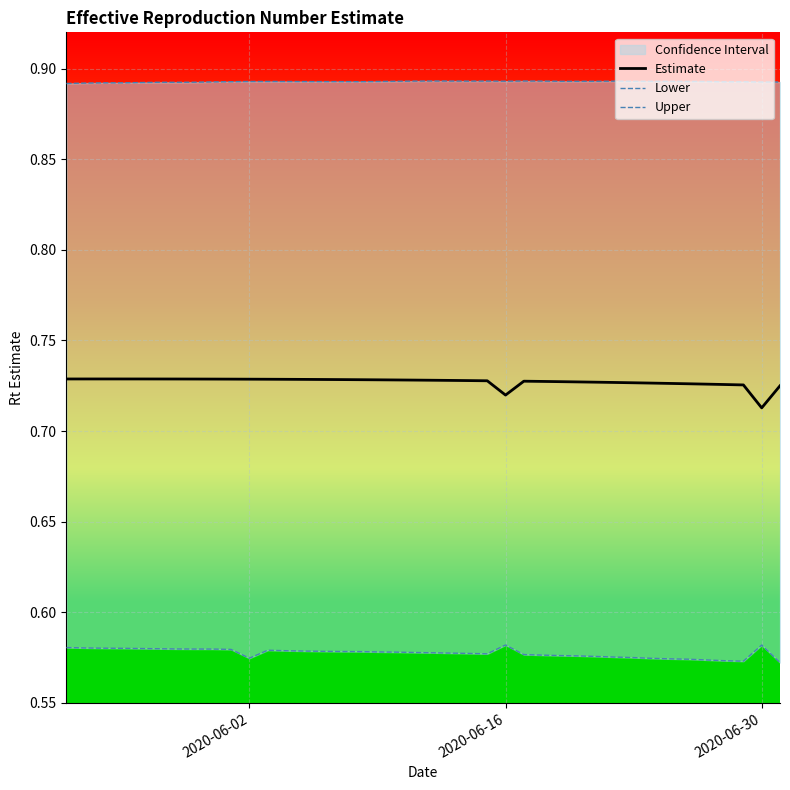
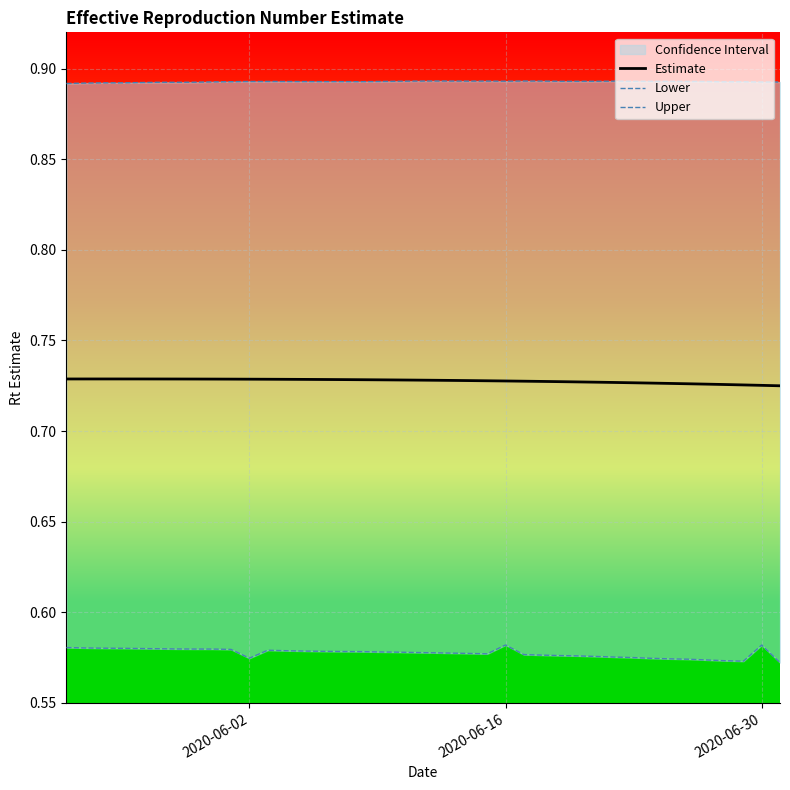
  {
    "Estimate": {
      "2020-06-02": 0.729,
-     "2020-06-16": 0.720,
-     "2020-06-30": 0.713
+     "2020-06-16": 0.728,
+     "2020-06-30": 0.725
    },
    "Lower": {
      "2020-06-02": 0.575,
      "2020-06-16": 0.582,
      "2020-06-30": 0.582
    },
    "Confidence Interval": {
      "2020-06-02": 0.893,
      "2020-06-16": 0.893
    }
  }
